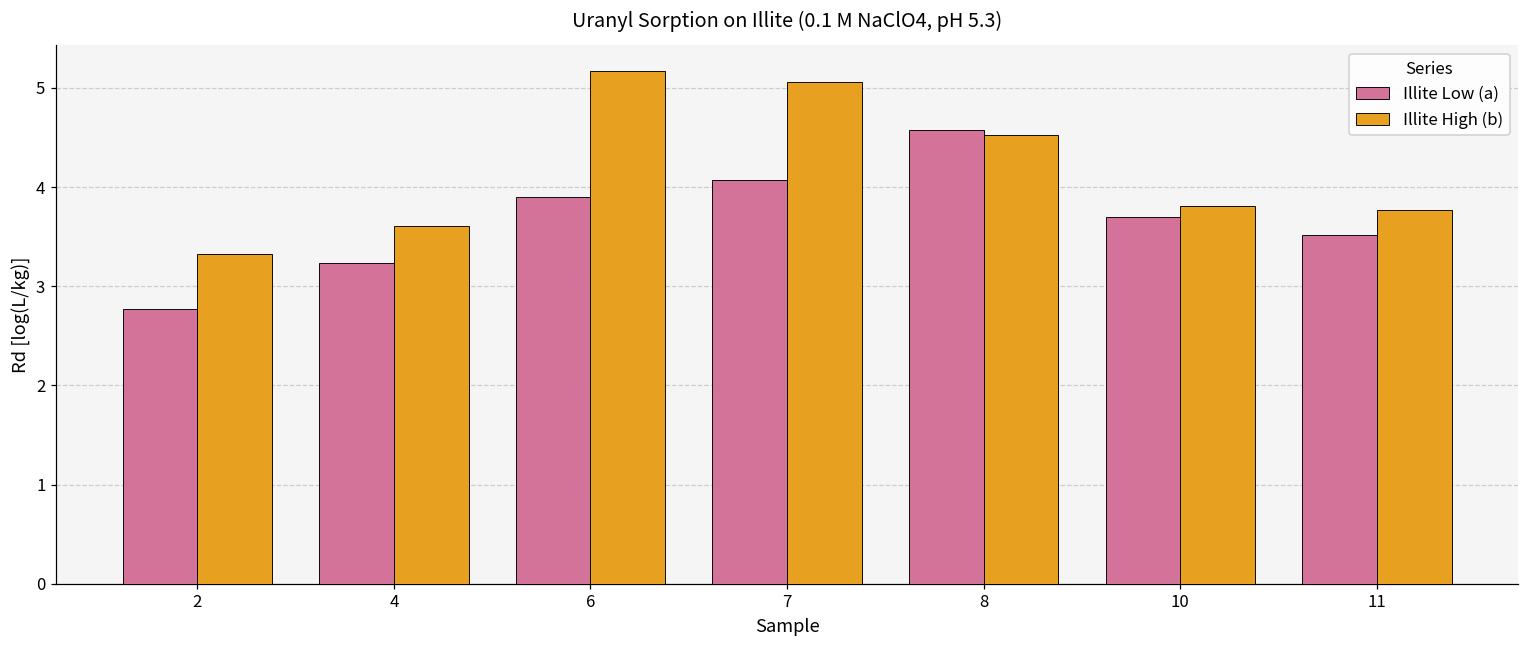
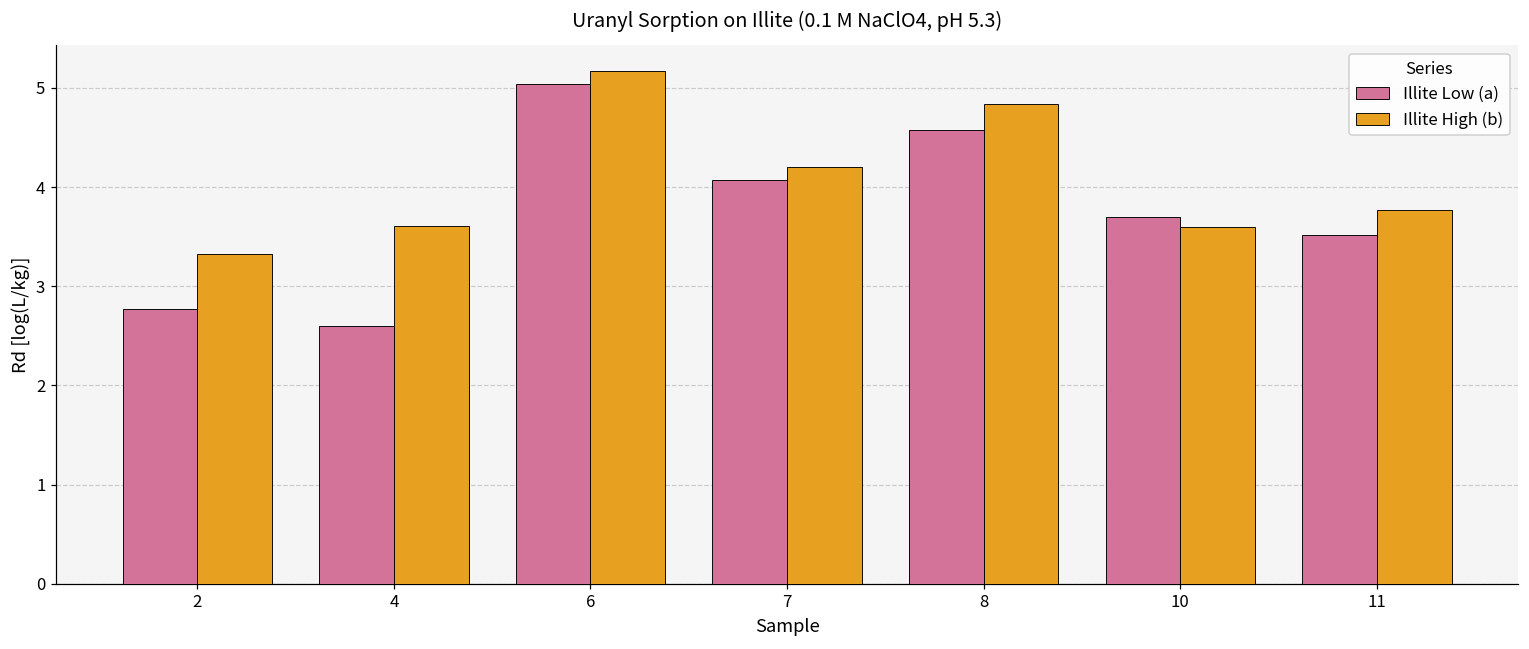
  {
    "Illite Low (a)": {
      "2": 2.8,
-     "4": 3.2,
-     "6": 3.9,
+     "4": 2.6,
+     "6": 5.0,
      "7": 4.1,
      "8": 4.6,
      "10": 3.7,
      "11": 3.5
    },
    "Illite High (b)": {
      "2": 3.3,
      "4": 3.6,
      "6": 5.2,
-     "7": 5.1,
-     "8": 4.5,
-     "10": 3.8,
+     "7": 4.2,
+     "8": 4.8,
+     "10": 3.6,
      "11": 3.8
    }
  }
